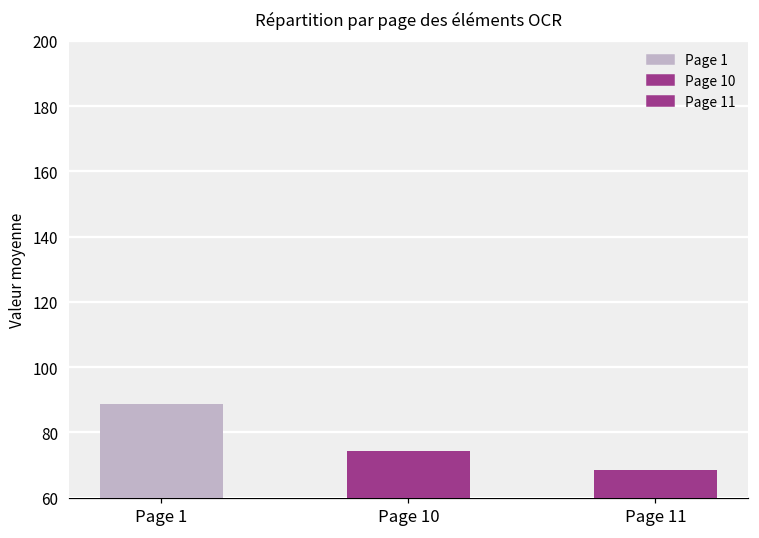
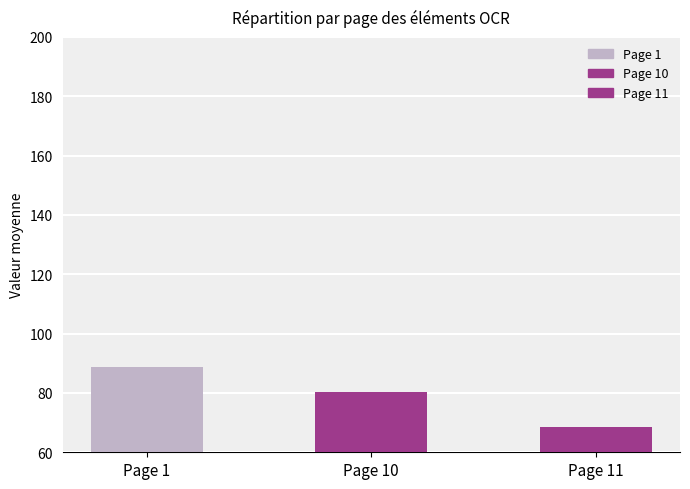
  {
    "Page 1": 89,
-   "Page 10": 74,
+   "Page 10": 80,
    "Page 11": 69
  }
